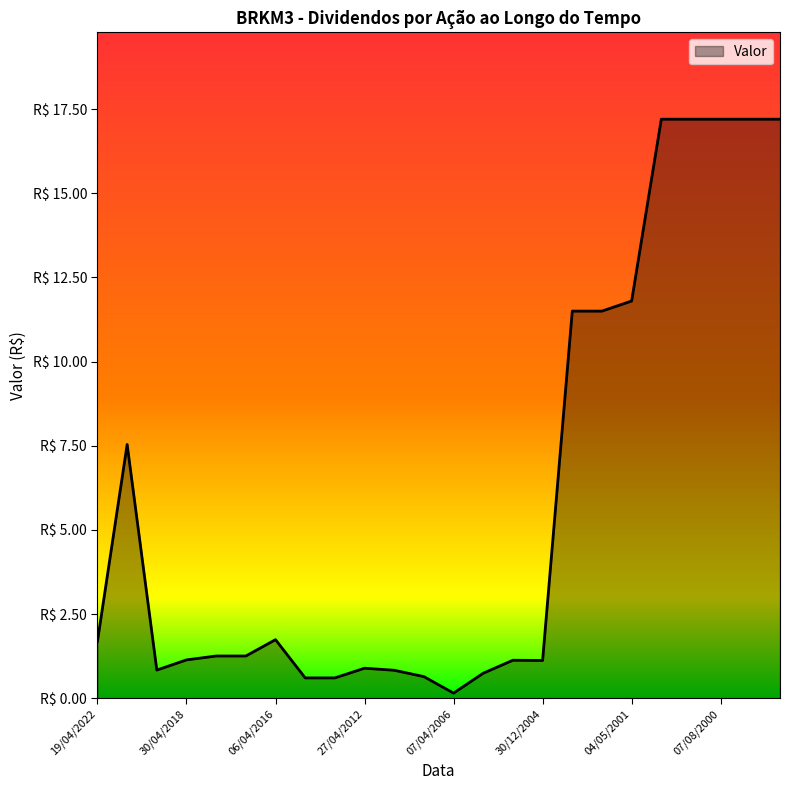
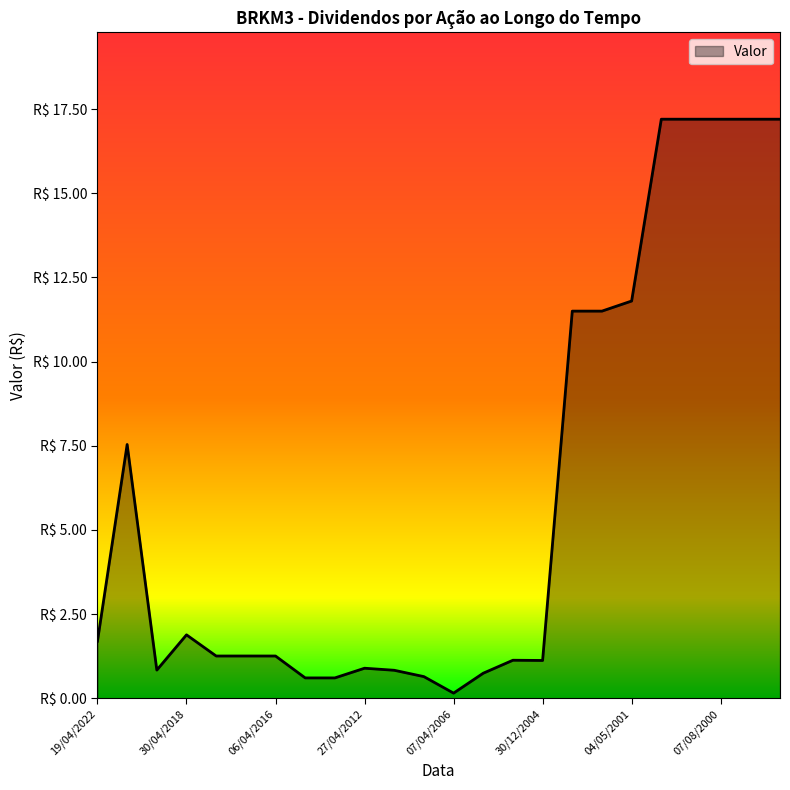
  {
    "19/04/2022": "R$ 1.7",
-   "30/04/2018": "R$ 1.1",
-   "06/04/2016": "R$ 1.7",
+   "30/04/2018": "R$ 1.9",
+   "06/04/2016": "R$ 1.3",
    "27/04/2012": "R$ 0.9",
    "07/04/2006": "R$ 0.2",
    "30/12/2004": "R$ 1.1",
    "04/05/2001": "R$ 11.8",
    "07/08/2000": "R$ 17.2"
  }
